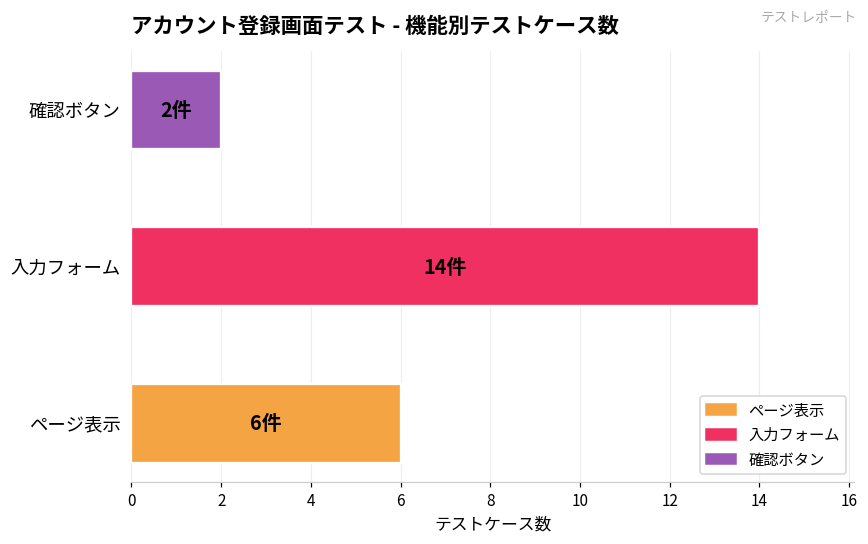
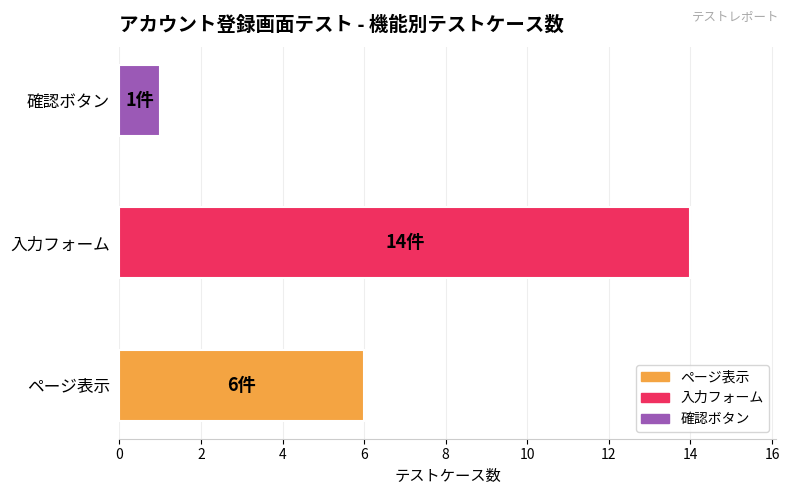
  {
-   "確認ボタン": "2件",
+   "確認ボタン": "1件",
    "入力フォーム": "14件",
    "ページ表示": "6件"
  }
